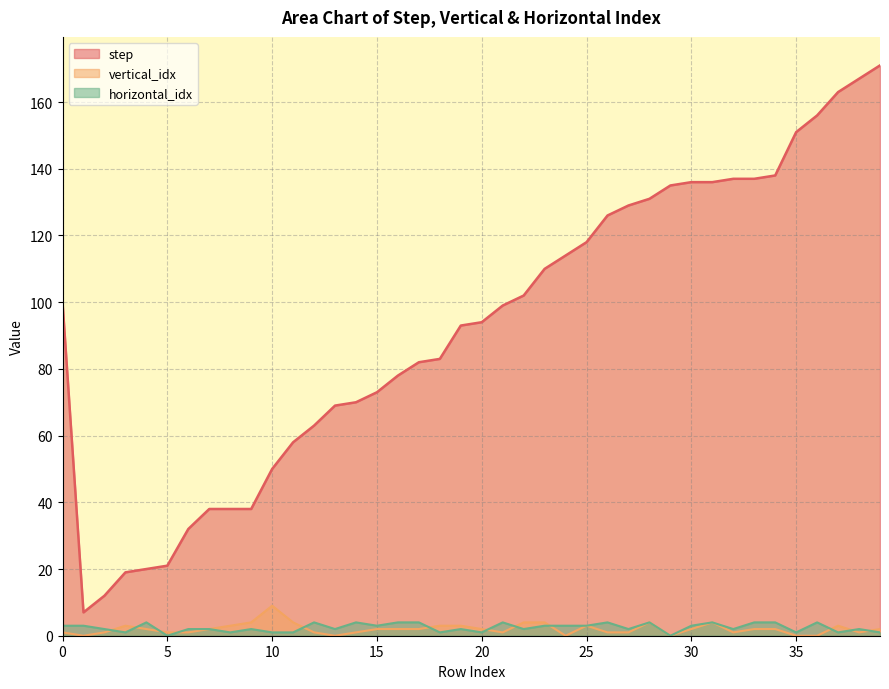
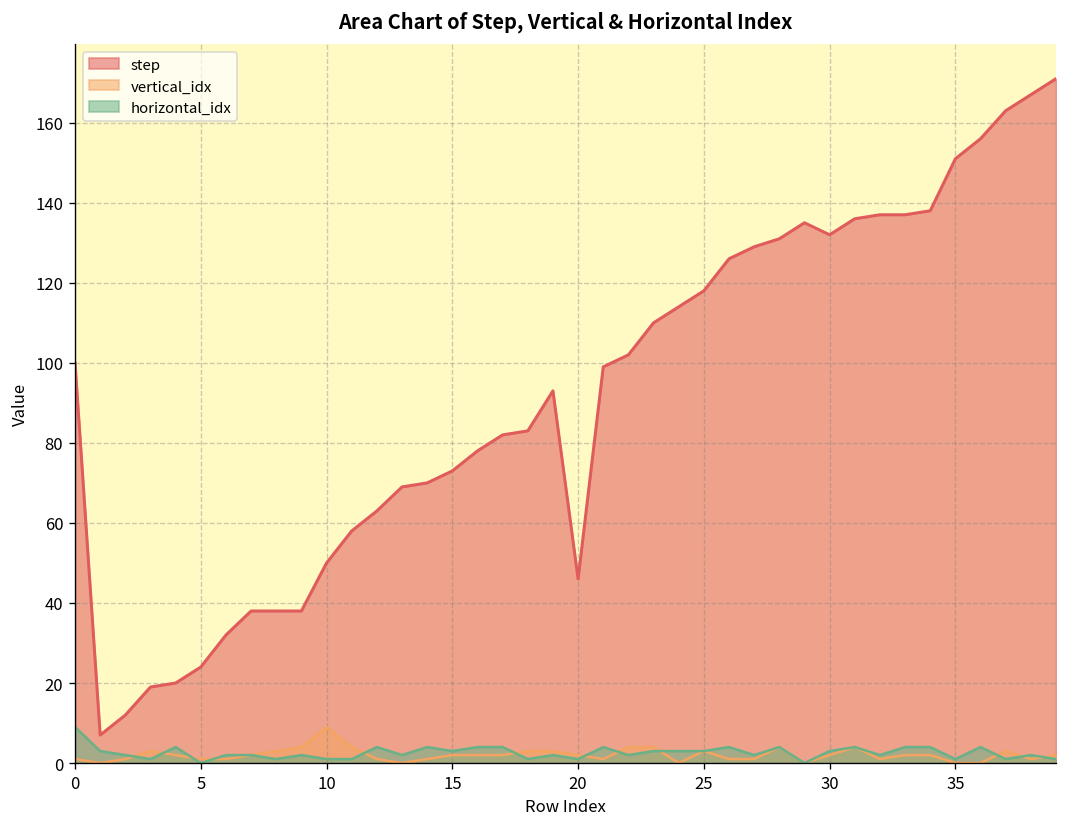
  {
    "step": {
      "0": 100,
-     "5": 21,
+     "5": 24,
      "10": 50,
      "15": 73,
-     "20": 94,
+     "20": 46,
      "25": 118,
-     "30": 136,
+     "30": 132,
      "35": 151
    },
    "vertical_idx": {
      "0": 1,
      "5": 1,
      "10": 9,
      "15": 2,
      "20": 2,
      "30": 2,
      "35": 0
    },
    "horizontal_idx": {
-     "0": 3,
+     "0": 9,
      "5": 0,
      "10": 1,
      "15": 3,
      "20": 1,
      "30": 3,
      "35": 1
    }
  }
